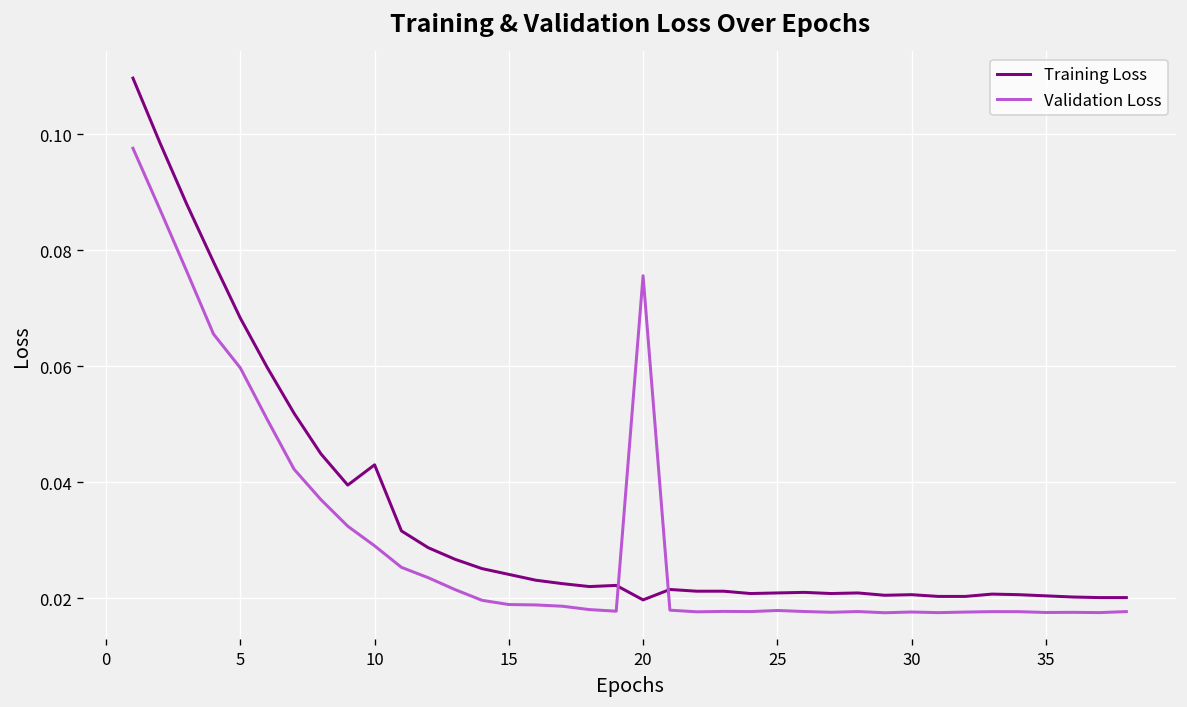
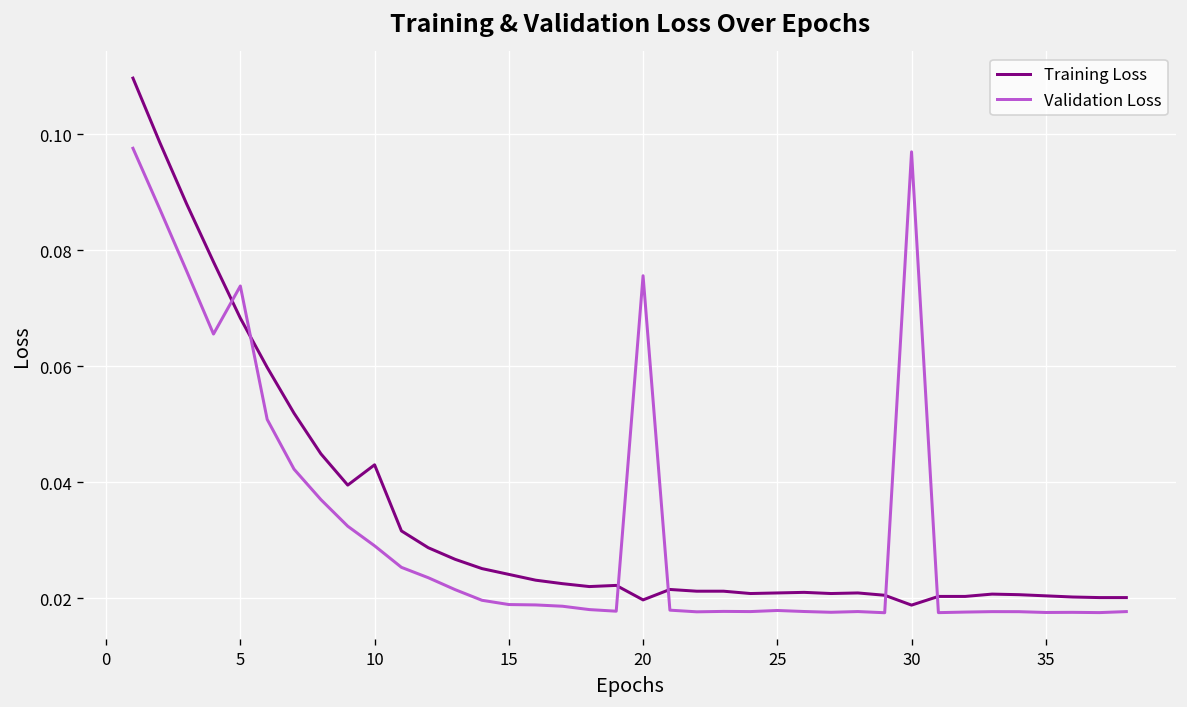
  {
    "Training Loss": {
      "5": 0.068,
      "10": 0.043,
      "15": 0.024,
      "20": 0.020,
      "25": 0.021,
-     "30": 0.021,
+     "30": 0.019,
      "35": 0.020
    },
    "Validation Loss": {
-     "5": 0.060,
+     "5": 0.074,
      "10": 0.029,
      "15": 0.019,
      "20": 0.076,
      "25": 0.018,
-     "30": 0.018,
+     "30": 0.097,
      "35": 0.018
    }
  }
